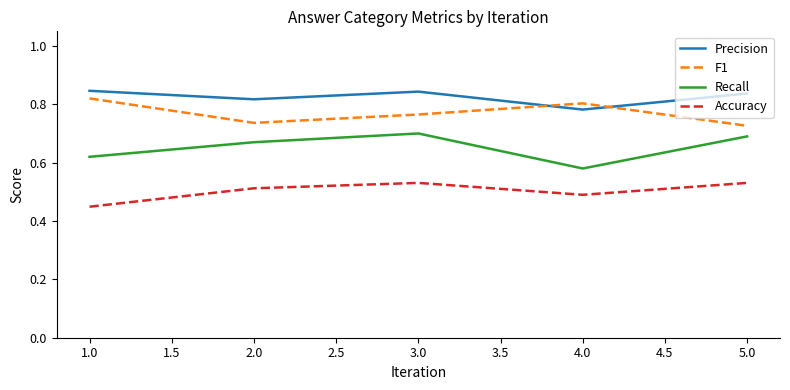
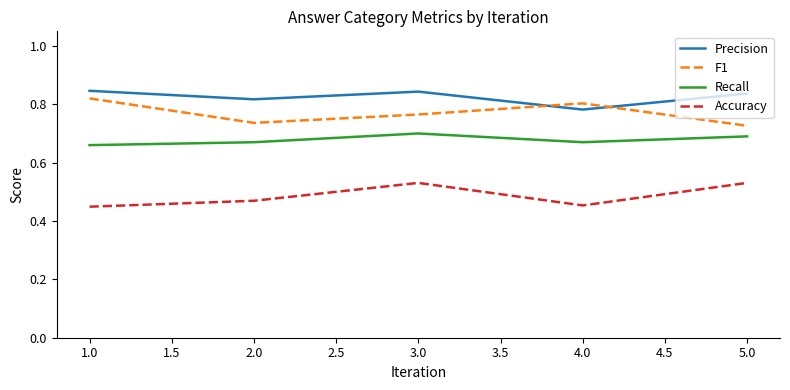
  {
    "Precision": {
      "1.0": 0.85,
      "2.0": 0.82,
      "3.0": 0.84,
      "4.0": 0.78
    },
    "F1": {
      "1.0": 0.82,
      "2.0": 0.74,
      "3.0": 0.77,
      "4.0": 0.80,
      "5.0": 0.73
    },
    "Recall": {
-     "1.0": 0.62,
+     "1.0": 0.66,
      "2.0": 0.67,
      "3.0": 0.70,
-     "4.0": 0.58,
+     "4.0": 0.67,
      "5.0": 0.69
    },
    "Accuracy": {
      "1.0": 0.45,
-     "2.0": 0.51,
+     "2.0": 0.47,
      "3.0": 0.53,
-     "4.0": 0.49,
+     "4.0": 0.45,
      "5.0": 0.53
    }
  }
